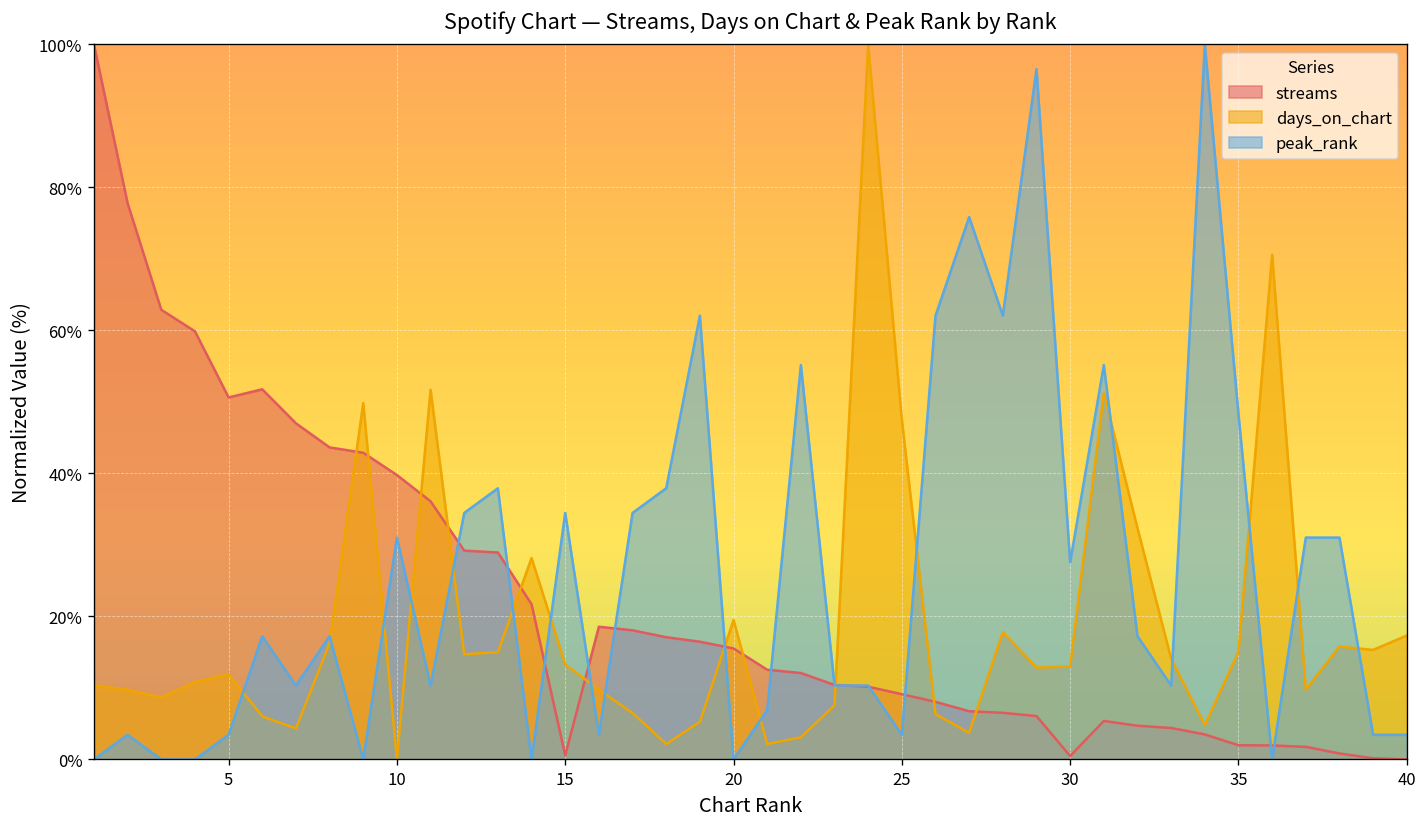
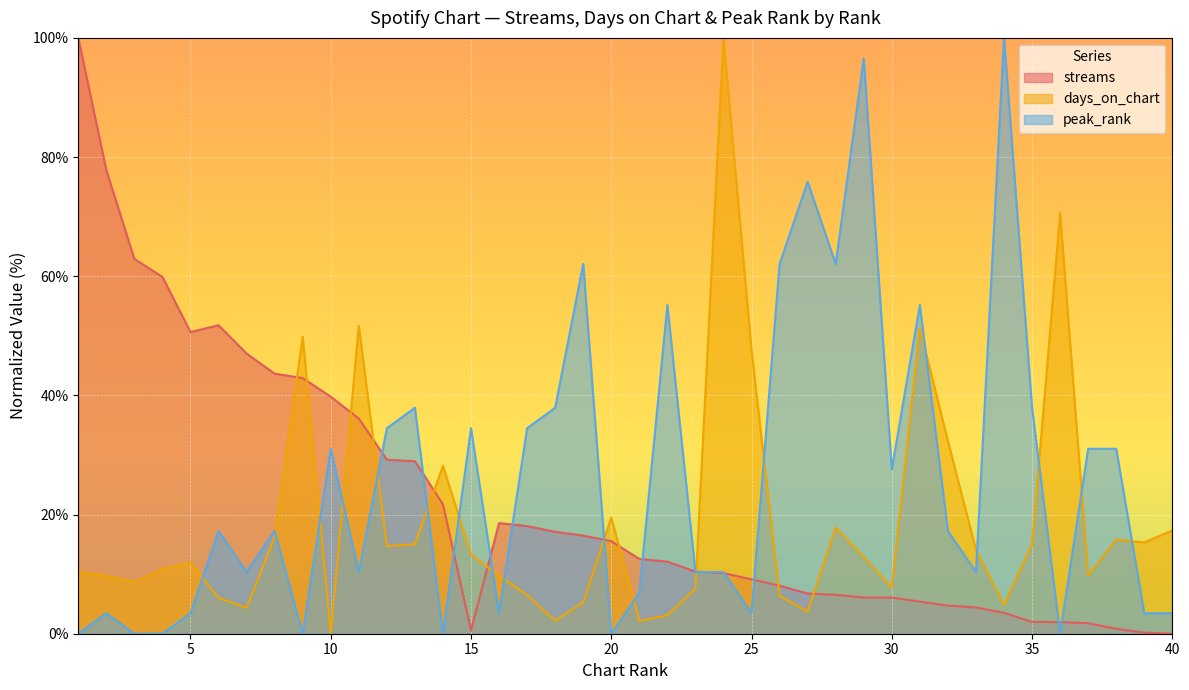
  {
    "streams": {
      "5": "51%",
      "10": "40%",
      "15": "1%",
      "20": "16%",
      "25": "9%",
-     "30": "0%",
+     "30": "6%",
      "35": "2%",
      "40": "0%"
    },
    "days_on_chart": {
      "5": "12%",
      "10": "0%",
      "15": "13%",
      "20": "20%",
      "25": "48%",
-     "30": "13%",
+     "30": "8%",
      "35": "15%",
      "40": "17%"
    },
    "peak_rank": {
      "5": "3%",
      "10": "31%",
      "15": "34%",
      "20": "0%",
      "25": "3%",
      "30": "28%",
-     "35": "48%",
+     "35": "38%",
      "40": "3%"
    }
  }
